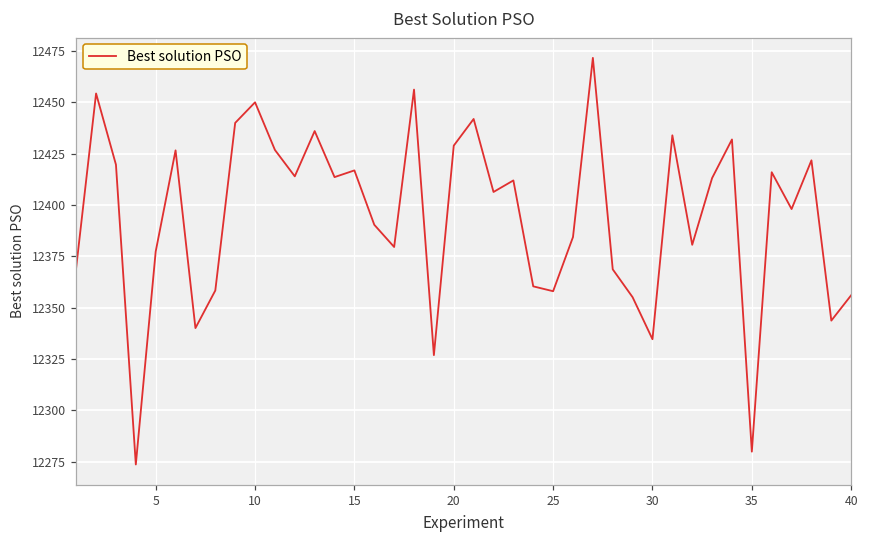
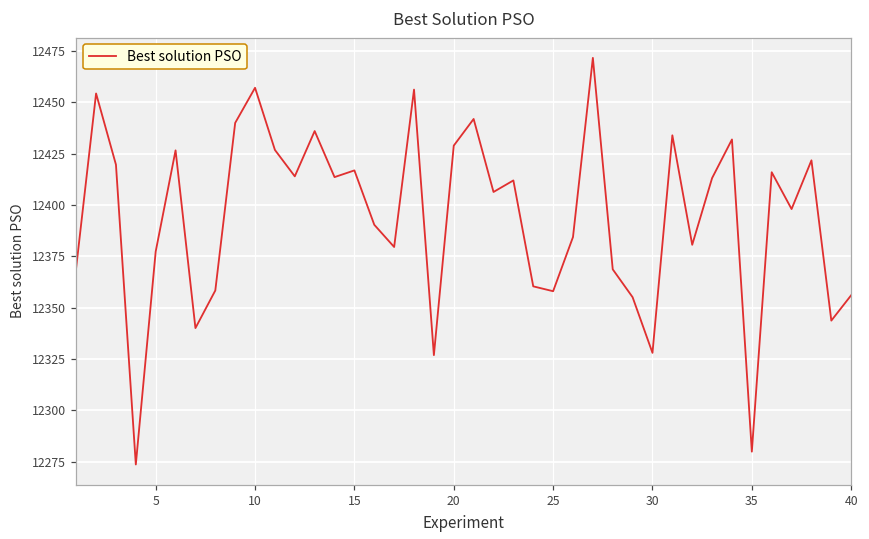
  {
    "5": 12377,
-   "10": 12450,
+   "10": 12457,
    "15": 12417,
    "20": 12429,
    "25": 12358,
-   "30": 12335,
+   "30": 12328,
    "35": 12280,
    "40": 12356
  }
